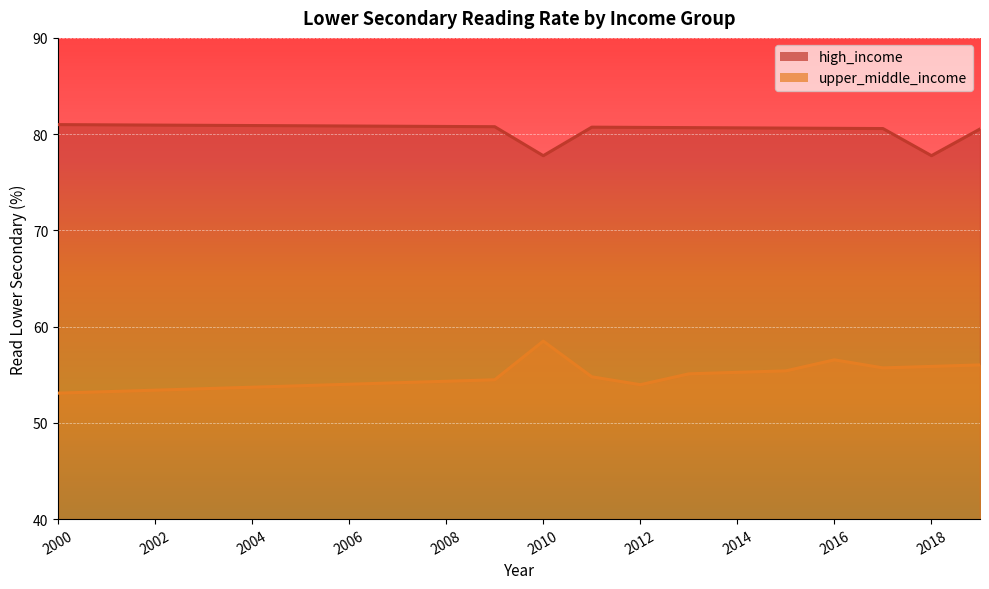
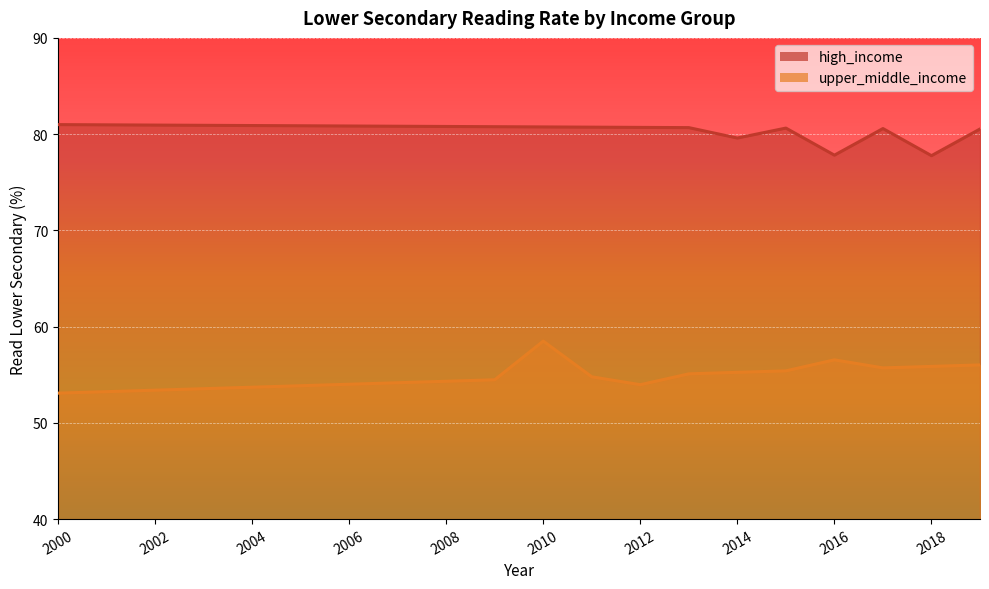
  {
    "high_income": {
      "2000": 81,
      "2002": 81,
      "2004": 81,
      "2006": 81,
      "2008": 81,
-     "2010": 78,
+     "2010": 81,
      "2012": 81,
-     "2014": 81,
-     "2016": 81,
+     "2014": 80,
+     "2016": 78,
      "2018": 78
    },
    "upper_middle_income": {
      "2000": 53,
      "2002": 53,
      "2004": 54,
      "2006": 54,
      "2008": 54,
      "2010": 58,
      "2012": 54,
      "2014": 55,
      "2016": 57,
      "2018": 56
    }
  }
